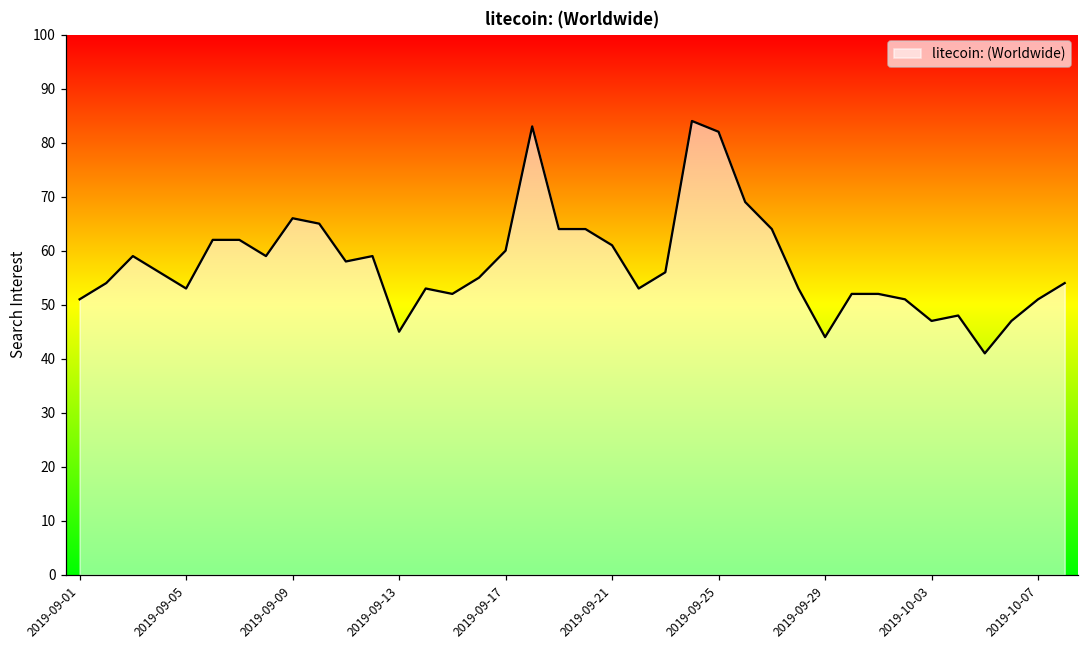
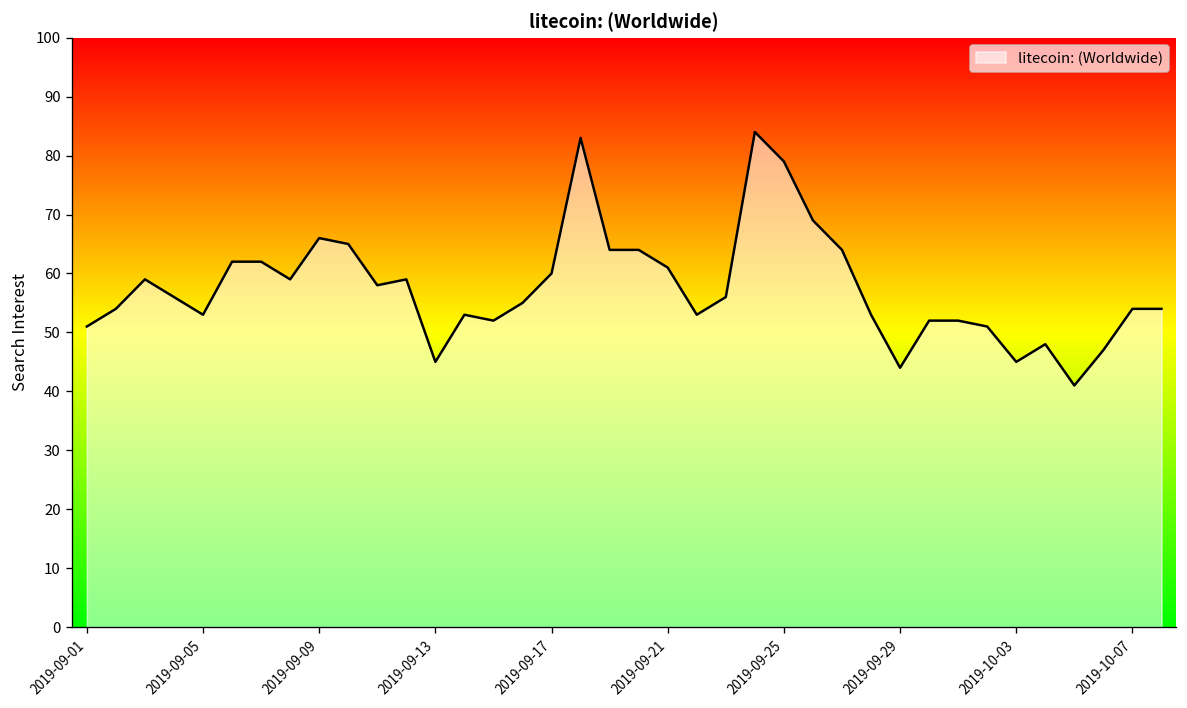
  {
    "2019-09-01": 51,
    "2019-09-05": 53,
    "2019-09-09": 66,
    "2019-09-13": 45,
    "2019-09-17": 60,
    "2019-09-21": 61,
-   "2019-09-25": 82,
+   "2019-09-25": 79,
    "2019-09-29": 44,
-   "2019-10-03": 47,
-   "2019-10-07": 51
+   "2019-10-03": 45,
+   "2019-10-07": 54
  }
